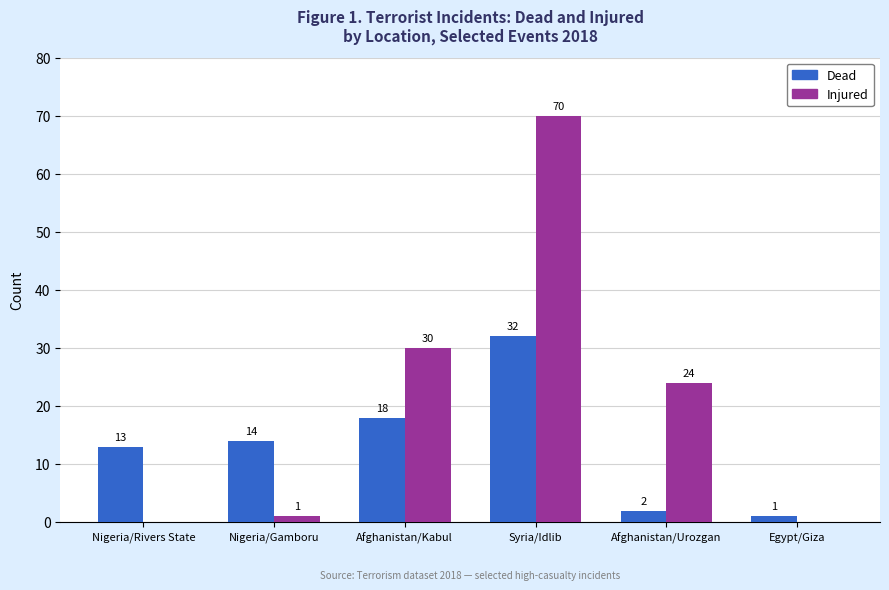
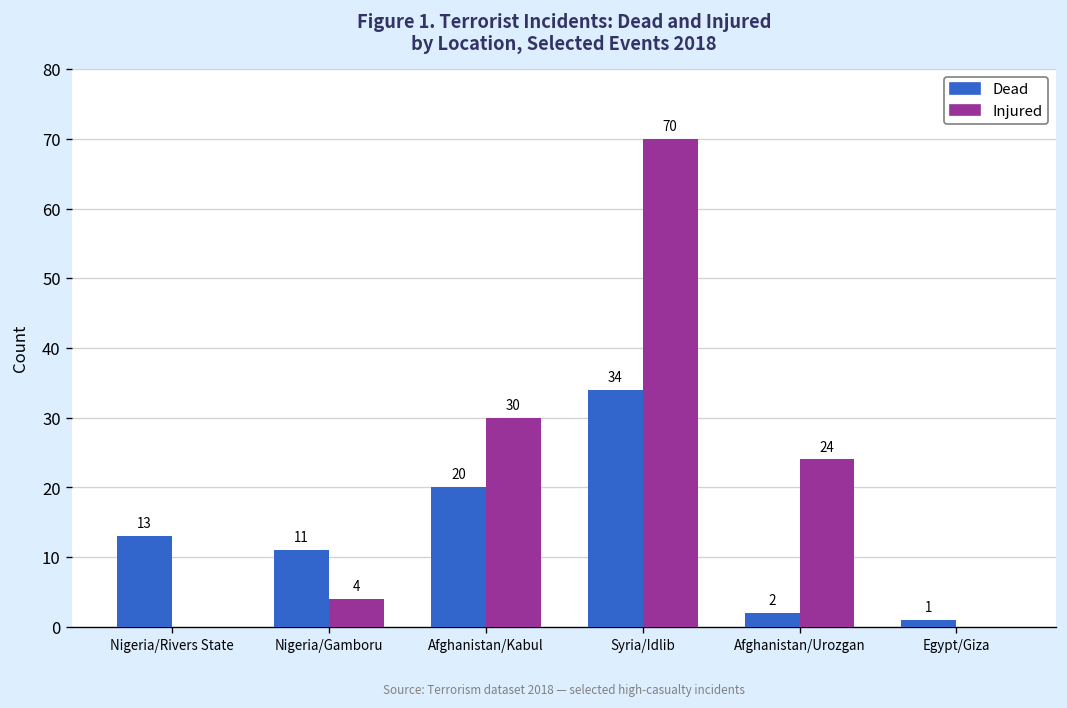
  {
    "Dead": {
      "Nigeria/Rivers State": 13,
-     "Nigeria/Gamboru": 14,
-     "Afghanistan/Kabul": 18,
-     "Syria/Idlib": 32,
+     "Nigeria/Gamboru": 11,
+     "Afghanistan/Kabul": 20,
+     "Syria/Idlib": 34,
      "Afghanistan/Urozgan": 2,
      "Egypt/Giza": 1
    },
    "Injured": {
-     "Nigeria/Gamboru": 1,
+     "Nigeria/Gamboru": 4,
      "Afghanistan/Kabul": 30,
      "Syria/Idlib": 70,
      "Afghanistan/Urozgan": 24
    }
  }
